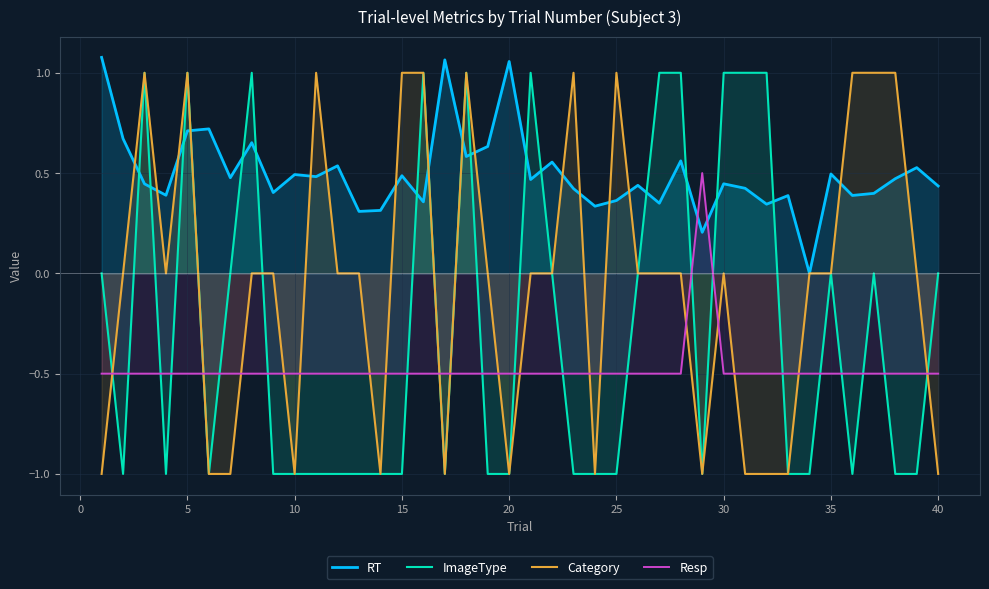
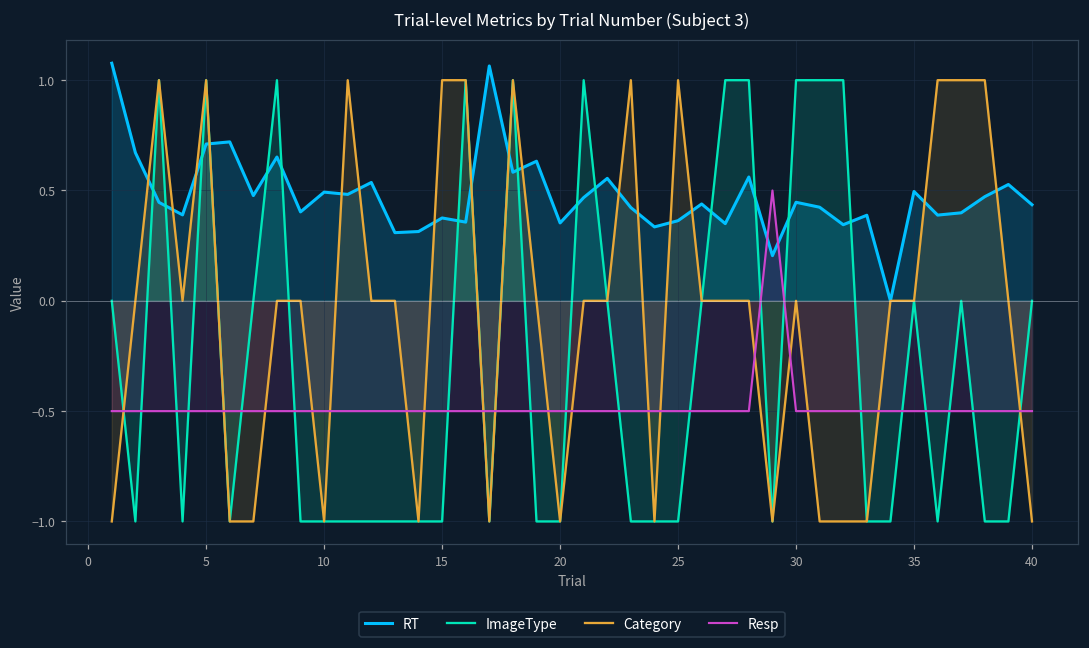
  {
    "RT": {
      "5": 0.71,
      "10": 0.49,
-     "15": 0.49,
-     "20": 1.06,
+     "15": 0.38,
+     "20": 0.35,
      "25": 0.36,
      "30": 0.45,
      "35": 0.50,
      "40": 0.44
    }
  }
